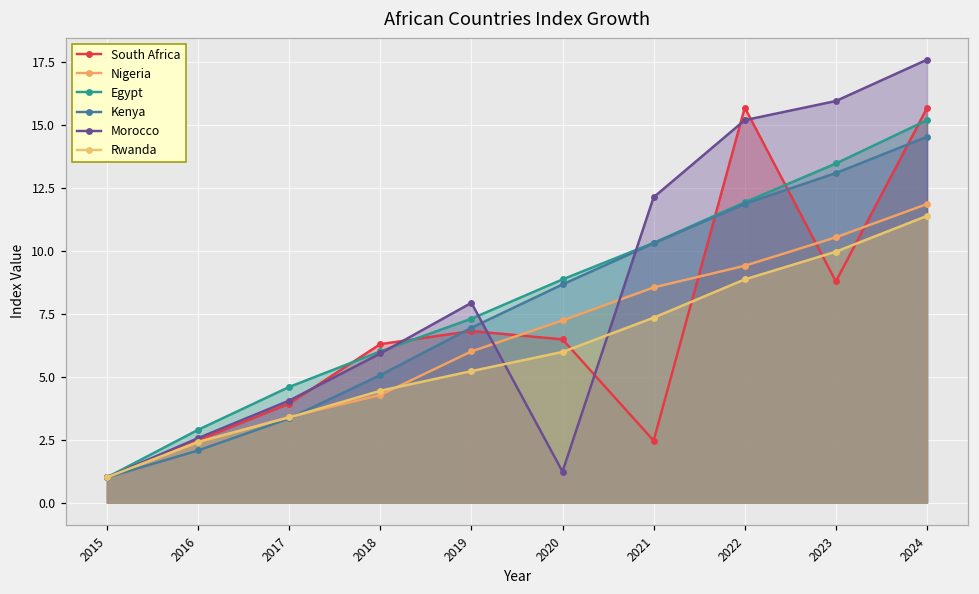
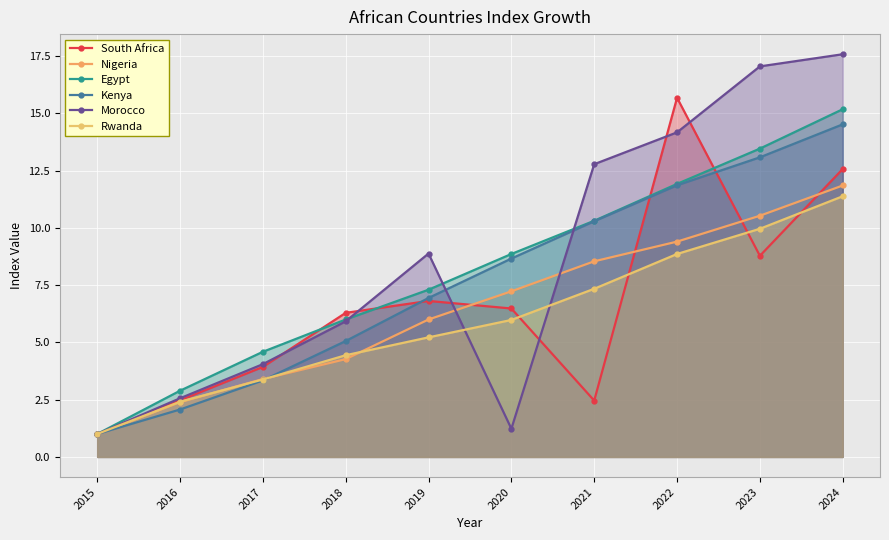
  {
    "South Africa": {
      "2017": 3.9,
      "2018": 6.3,
      "2019": 6.8,
      "2020": 6.5,
      "2021": 2.5,
      "2022": 15.7,
      "2023": 8.8,
-     "2024": 15.7
+     "2024": 12.6
    },
    "Morocco": {
      "2017": 4.1,
-     "2019": 7.9,
+     "2019": 8.9,
      "2020": 1.2,
-     "2021": 12.1,
-     "2022": 15.2,
-     "2023": 15.9,
+     "2021": 12.8,
+     "2022": 14.2,
+     "2023": 17.1,
      "2024": 17.6
    }
  }
